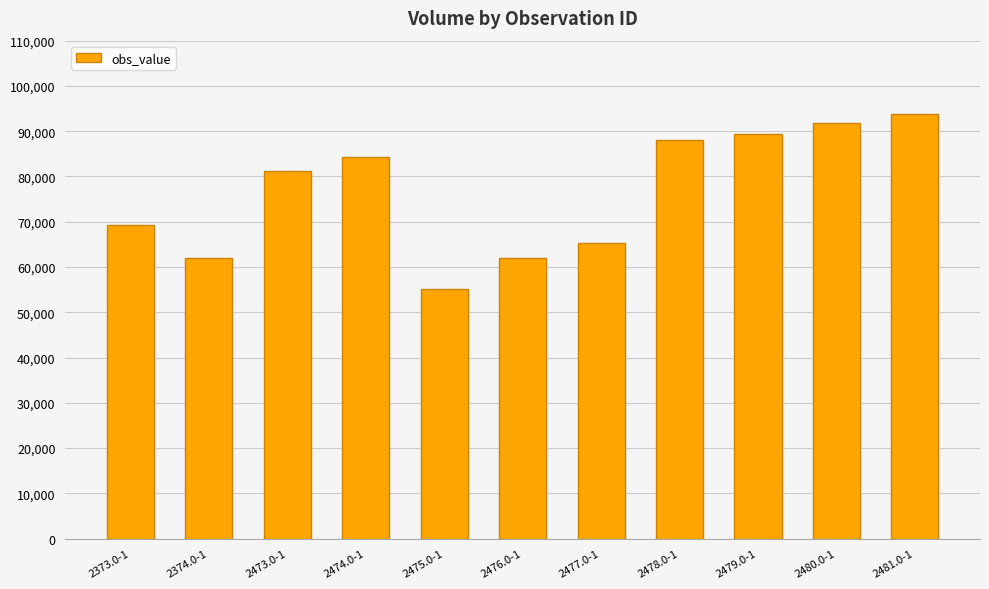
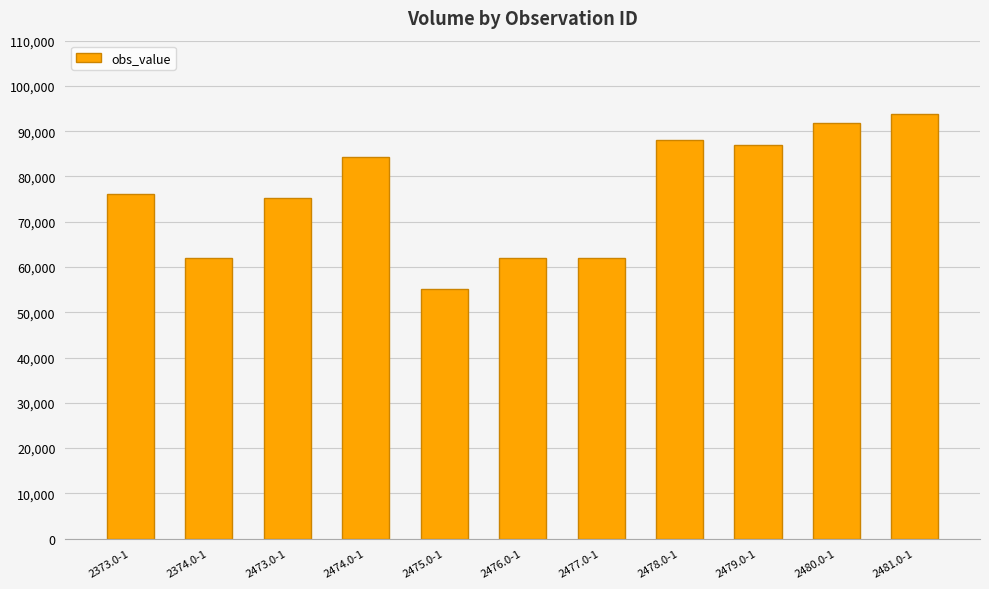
  {
-   "2373.0-1": "69,000",
+   "2373.0-1": "76,000",
    "2374.0-1": "62,000",
-   "2473.0-1": "81,000",
+   "2473.0-1": "75,000",
    "2474.0-1": "84,000",
    "2475.0-1": "55,000",
    "2476.0-1": "62,000",
-   "2477.0-1": "65,000",
+   "2477.0-1": "62,000",
    "2478.0-1": "88,000",
-   "2479.0-1": "89,000",
+   "2479.0-1": "87,000",
    "2480.0-1": "92,000",
    "2481.0-1": "94,000"
  }
